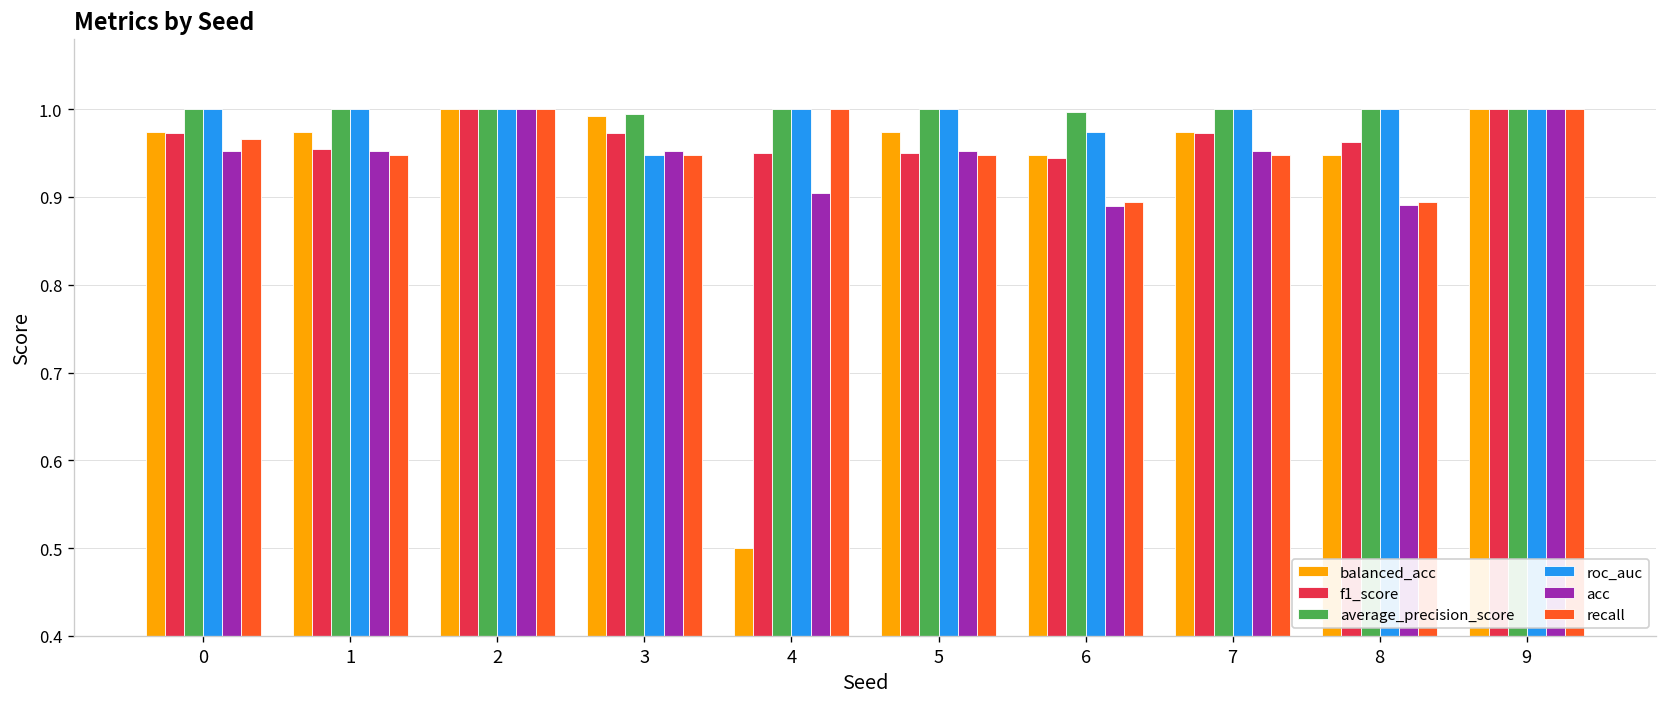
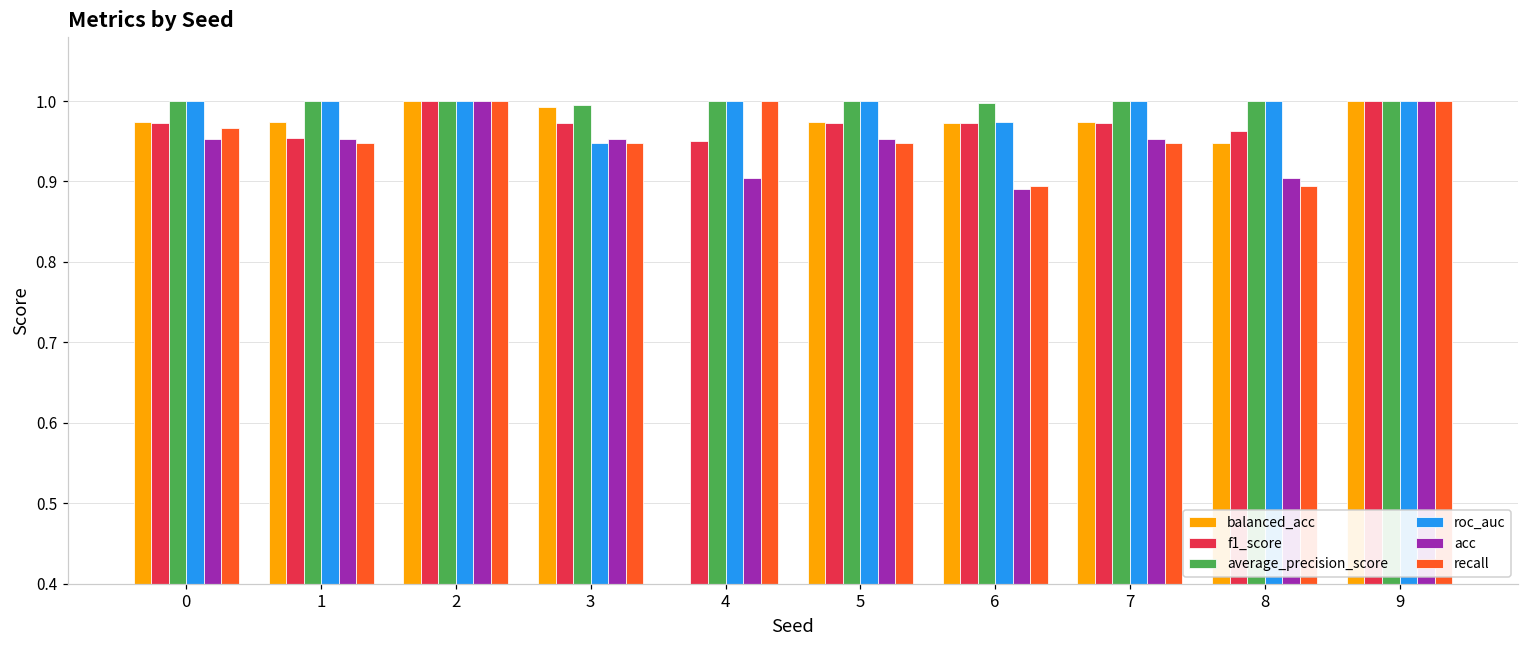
  {
    "balanced_acc": {
      "0": 0.97,
      "1": 0.97,
      "2": 1.00,
      "3": 0.99,
-     "4": 0.5,
+     "4": 0.4,
      "5": 0.97,
-     "6": 0.95,
+     "6": 0.97,
      "7": 0.97,
      "8": 0.95,
      "9": 1.00
    },
    "f1_score": {
      "0": 0.97,
      "1": 0.95,
      "2": 1.00,
      "3": 0.97,
      "4": 0.95,
-     "5": 0.95,
-     "6": 0.94,
+     "5": 0.97,
+     "6": 0.97,
      "7": 0.97,
      "8": 0.96,
      "9": 1.00
    },
    "average_precision_score": {
      "0": 1.00,
      "1": 1.00,
      "2": 1.00,
      "3": 0.99,
      "4": 1.00,
      "5": 1.00,
      "6": 1.00,
      "7": 1.00,
      "8": 1.00,
      "9": 1.00
    },
    "roc_auc": {
      "0": 1.00,
      "1": 1.00,
      "2": 1.00,
      "3": 0.95,
      "4": 1.00,
      "5": 1.00,
      "6": 0.97,
      "7": 1.00,
      "8": 1.00,
      "9": 1.00
    },
    "acc": {
      "0": 0.95,
      "1": 0.95,
      "2": 1.00,
      "3": 0.95,
      "4": 0.90,
      "5": 0.95,
      "6": 0.89,
      "7": 0.95,
-     "8": 0.89,
+     "8": 0.90,
      "9": 1.00
    },
    "recall": {
      "0": 0.97,
      "1": 0.95,
      "2": 1.00,
      "3": 0.95,
      "4": 1.00,
      "5": 0.95,
      "6": 0.89,
      "7": 0.95,
      "8": 0.89,
      "9": 1.00
    }
  }
